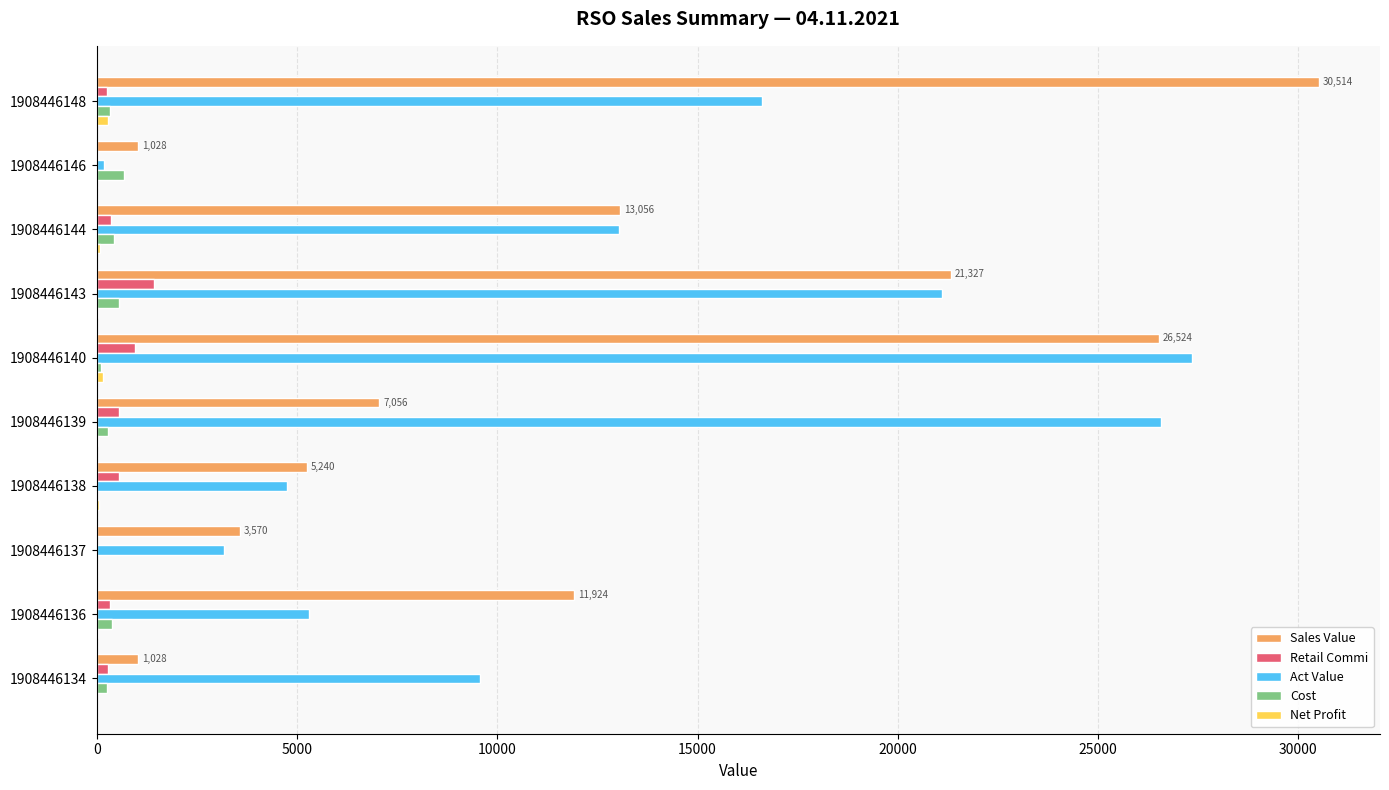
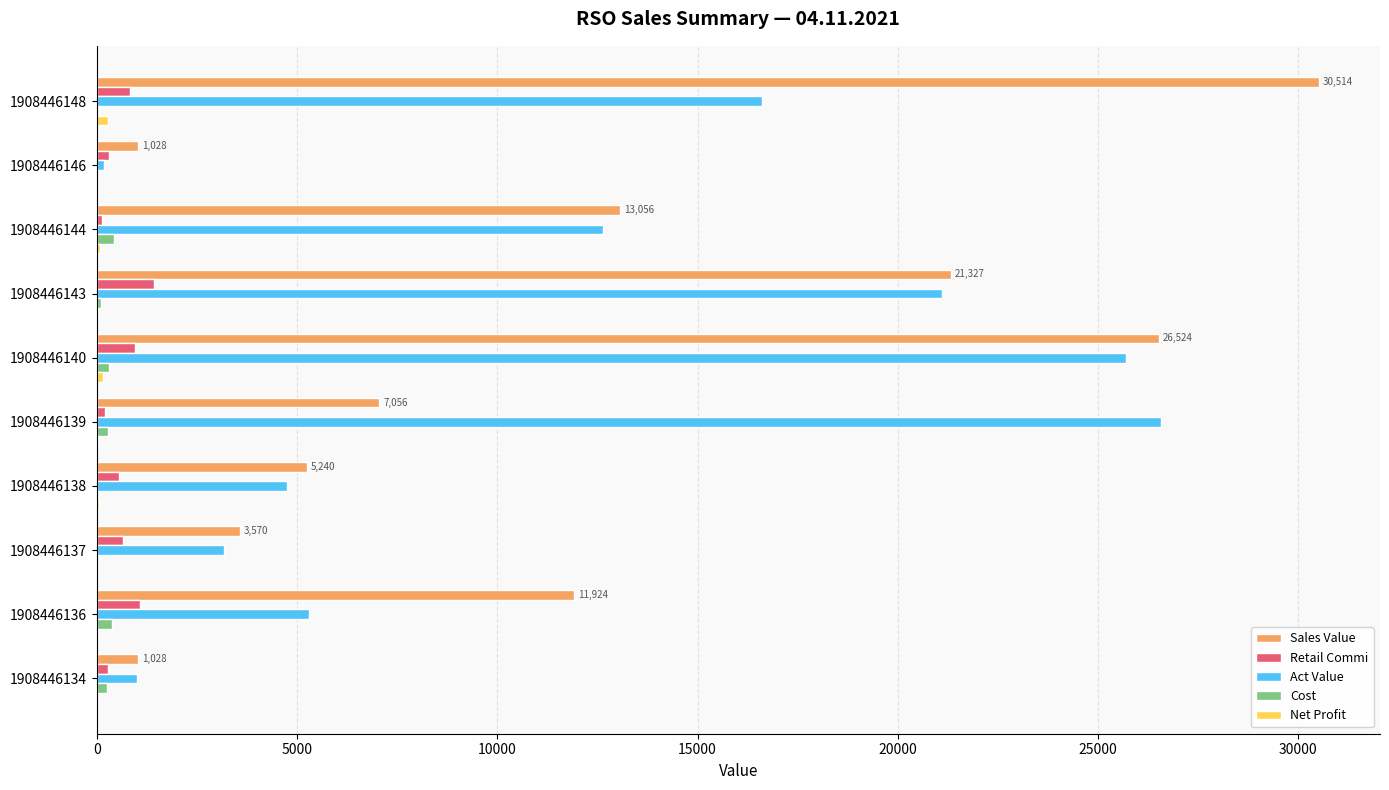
  {
    "Retail Commi": {
-     "1908446148": 300,
-     "1908446146": 0,
-     "1908446144": 400,
+     "1908446148": 800,
+     "1908446146": 300,
+     "1908446144": 100,
      "1908446143": 1400,
      "1908446140": 900,
-     "1908446139": 600,
+     "1908446139": 200,
      "1908446138": 600,
-     "1908446137": 0,
-     "1908446136": 300,
+     "1908446137": 700,
+     "1908446136": 1100,
      "1908446134": 300
    },
    "Act Value": {
      "1908446148": 16600,
      "1908446146": 200,
-     "1908446144": 13000,
+     "1908446144": 12600,
      "1908446143": 21100,
-     "1908446140": 27400,
+     "1908446140": 25700,
      "1908446139": 26600,
      "1908446138": 4700,
      "1908446137": 3200,
      "1908446136": 5300,
-     "1908446134": 9600
+     "1908446134": 1000
    },
    "Cost": {
-     "1908446148": 300,
-     "1908446146": 700,
+     "1908446148": 0,
+     "1908446146": 0,
      "1908446144": 400,
-     "1908446143": 500,
-     "1908446140": 100,
+     "1908446143": 100,
+     "1908446140": 300,
      "1908446139": 300,
      "1908446138": 0,
      "1908446137": 0,
      "1908446136": 400,
      "1908446134": 300
    }
  }
